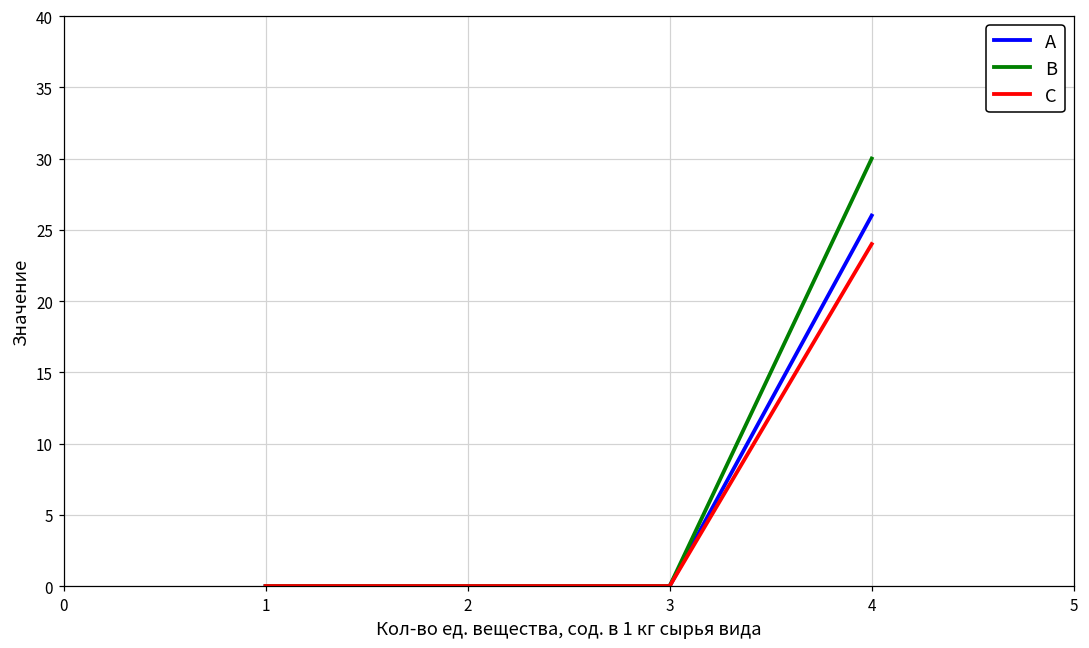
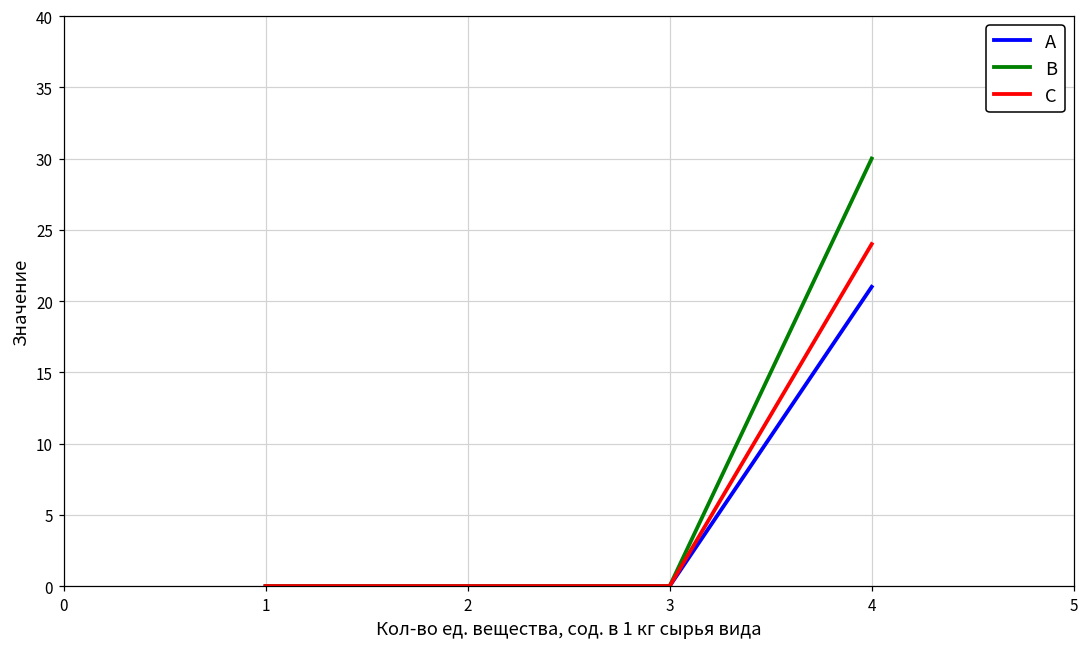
  {
    "A": {
-     "4": 26
+     "4": 21
    },
    "B": {
      "4": 30
    },
    "C": {
      "4": 24
    }
  }
